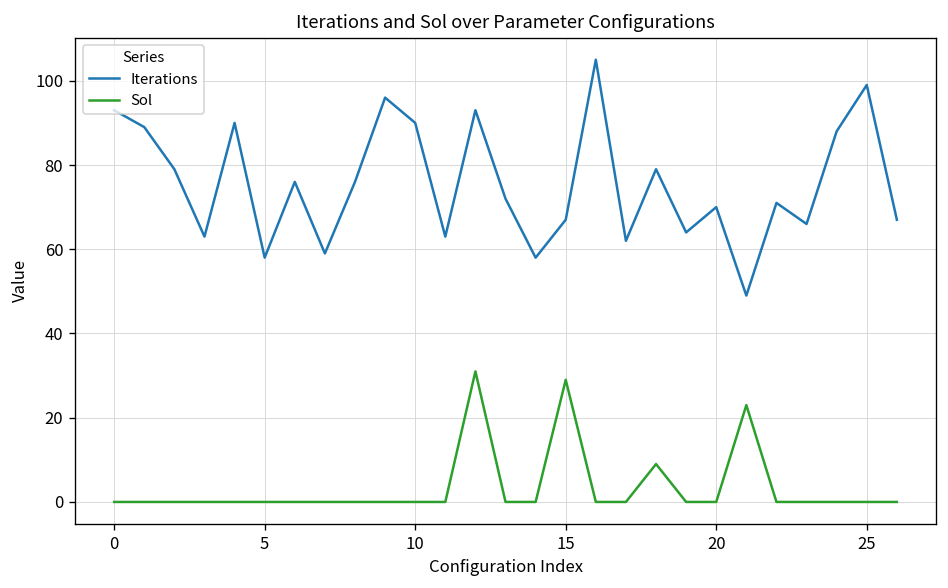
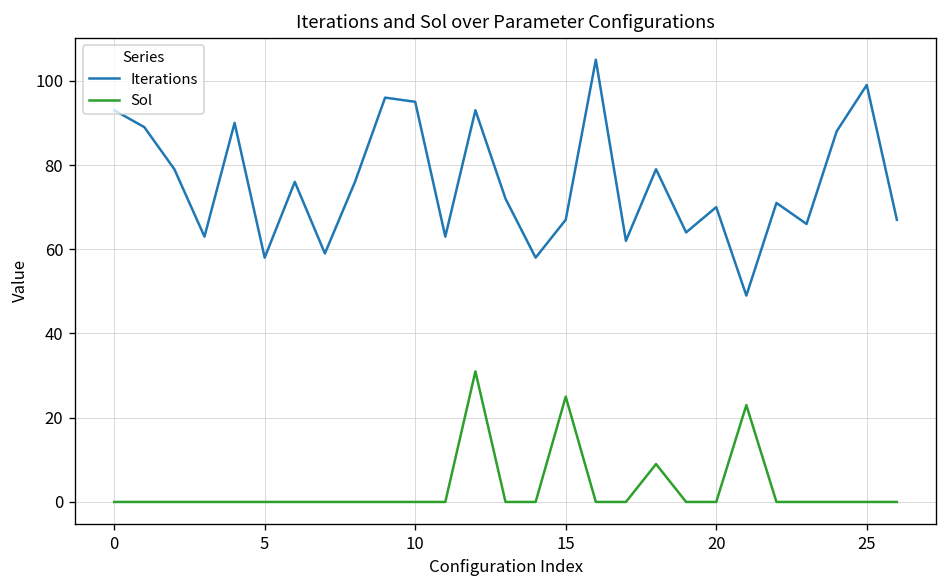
  {
    "Iterations": {
      "5": 58,
-     "10": 90,
+     "10": 95,
      "15": 67,
      "20": 70,
      "25": 99
    },
    "Sol": {
      "0": 0,
      "5": 0,
      "10": 0,
-     "15": 29,
+     "15": 25,
      "20": 0,
      "25": 0
    }
  }
